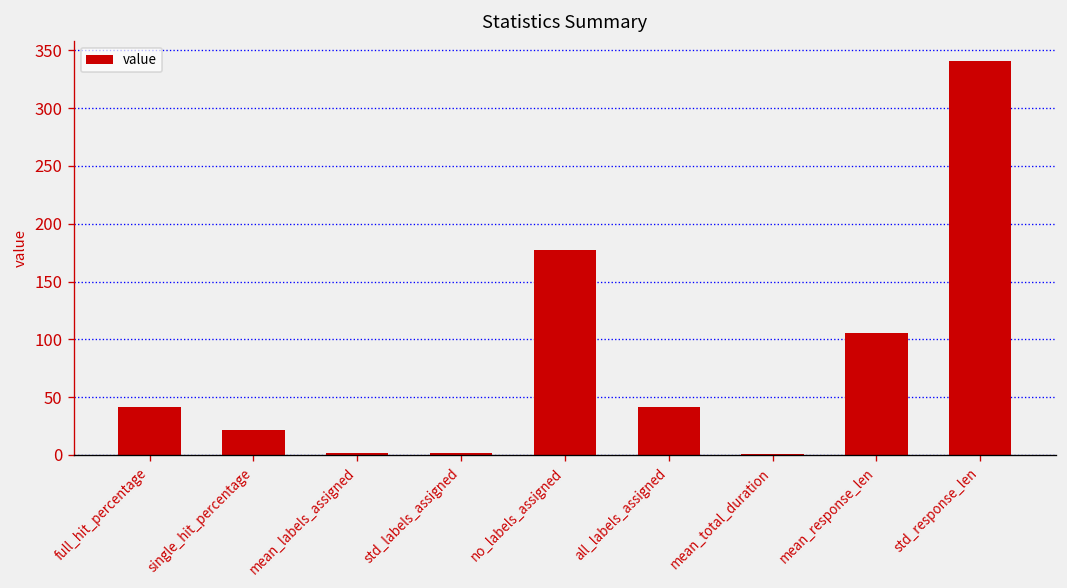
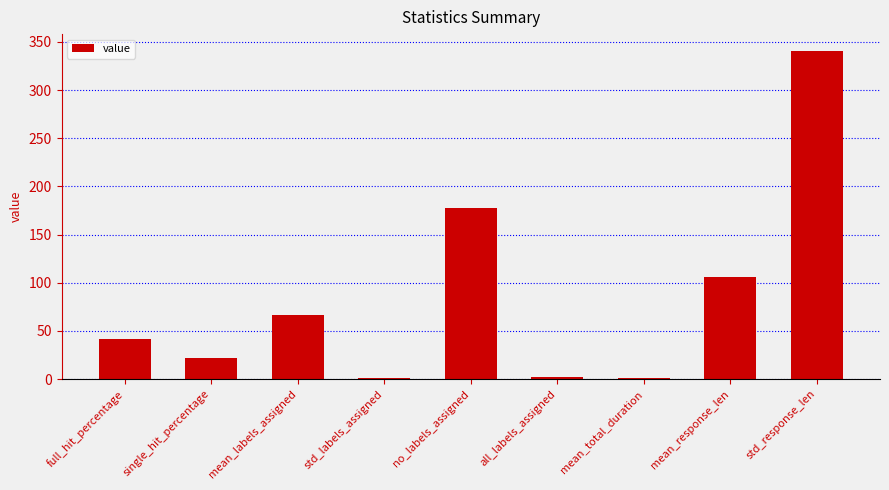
  {
    "full_hit_percentage": 40,
    "single_hit_percentage": 20,
-   "mean_labels_assigned": 0,
+   "mean_labels_assigned": 70,
    "no_labels_assigned": 180,
-   "all_labels_assigned": 40,
+   "all_labels_assigned": 0,
    "mean_response_len": 110,
    "std_response_len": 340
  }
